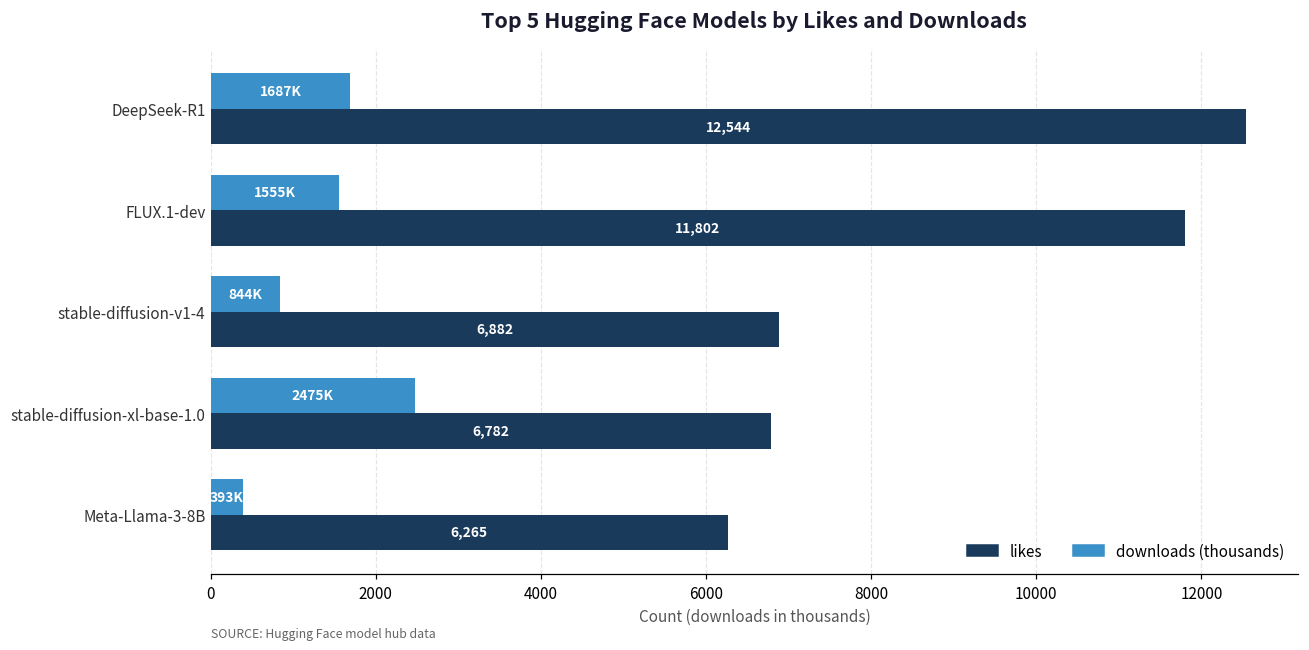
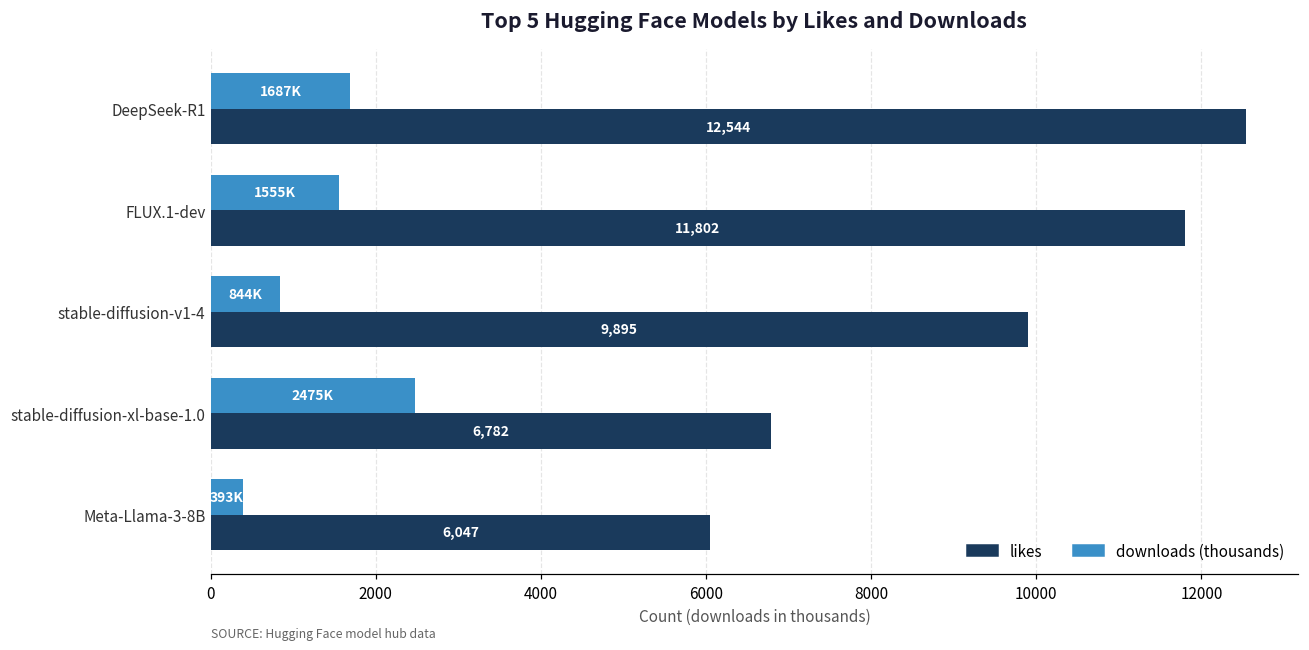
  {
    "likes": {
      "DeepSeek-R1": "12,544",
      "FLUX.1-dev": "11,802",
-     "stable-diffusion-v1-4": "6,882",
+     "stable-diffusion-v1-4": "9,895",
      "stable-diffusion-xl-base-1.0": "6,782",
-     "Meta-Llama-3-8B": "6,265"
+     "Meta-Llama-3-8B": "6,047"
    },
    "downloads (thousands)": {
      "DeepSeek-R1": "1687K",
      "FLUX.1-dev": "1555K",
      "stable-diffusion-v1-4": "844K",
      "stable-diffusion-xl-base-1.0": "2475K",
      "Meta-Llama-3-8B": "393K"
    }
  }
